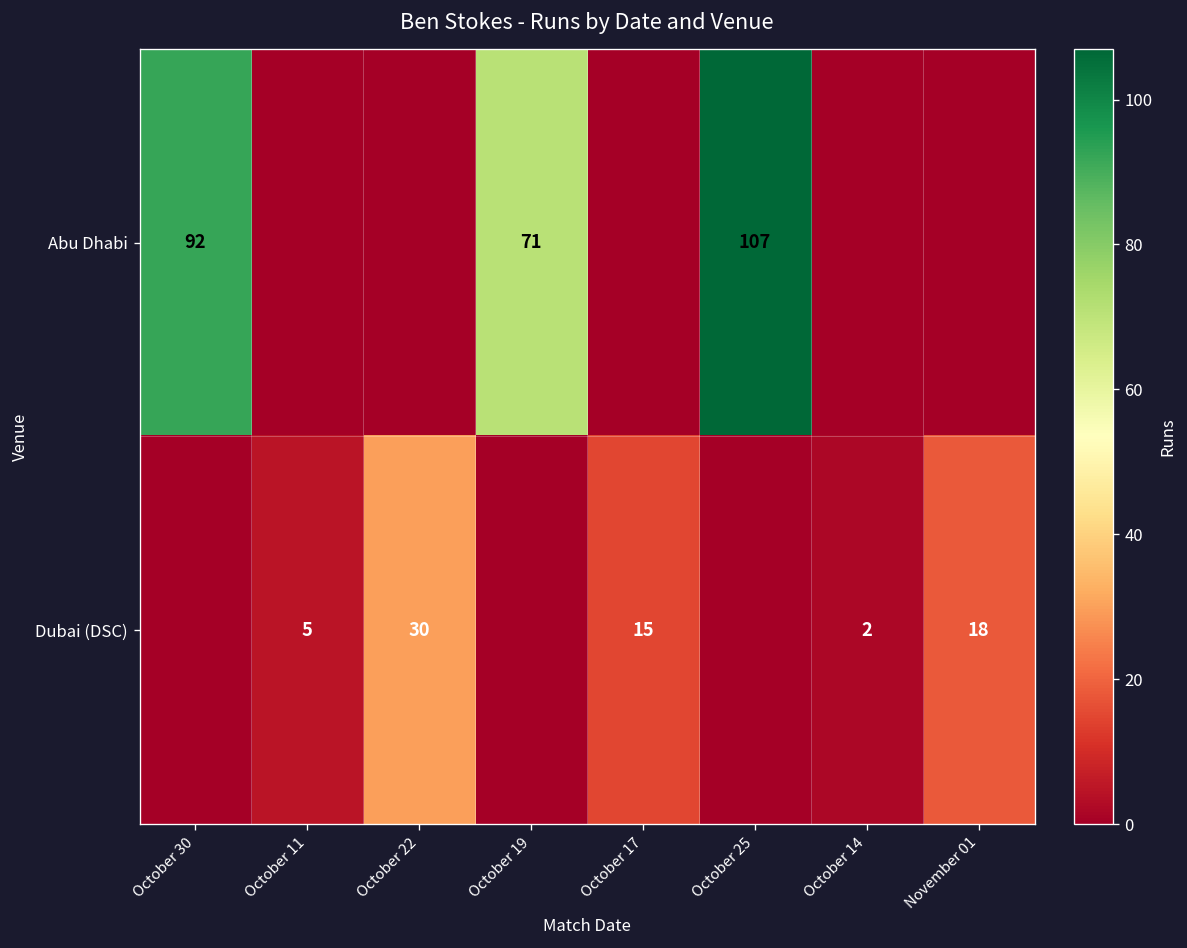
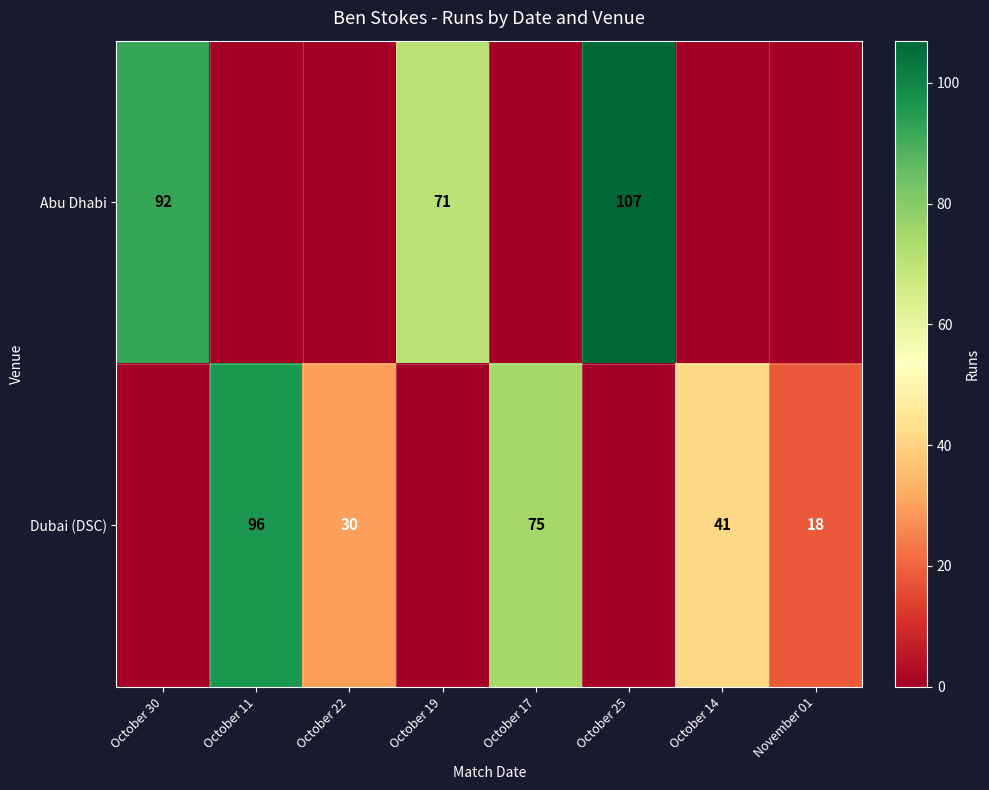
  {
    "Abu Dhabi": {
      "October 30": 92,
      "October 19": 71,
      "October 25": 107
    },
    "Dubai (DSC)": {
-     "October 11": 5,
+     "October 11": 96,
      "October 22": 30,
-     "October 17": 15,
-     "October 14": 2,
+     "October 17": 75,
+     "October 14": 41,
      "November 01": 18
    }
  }
